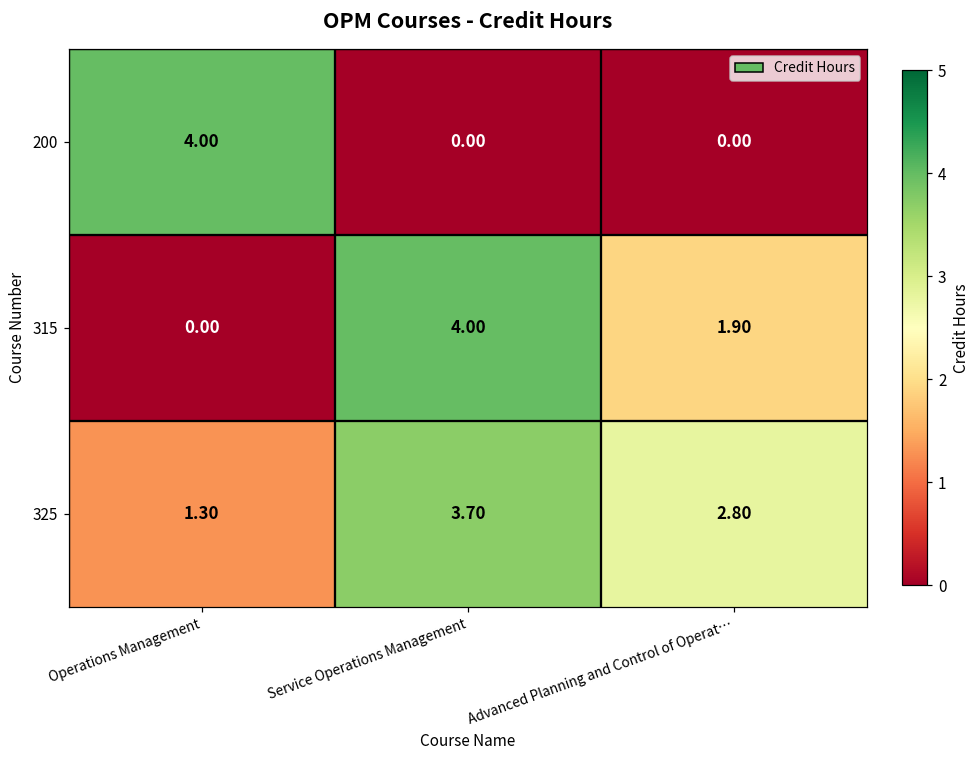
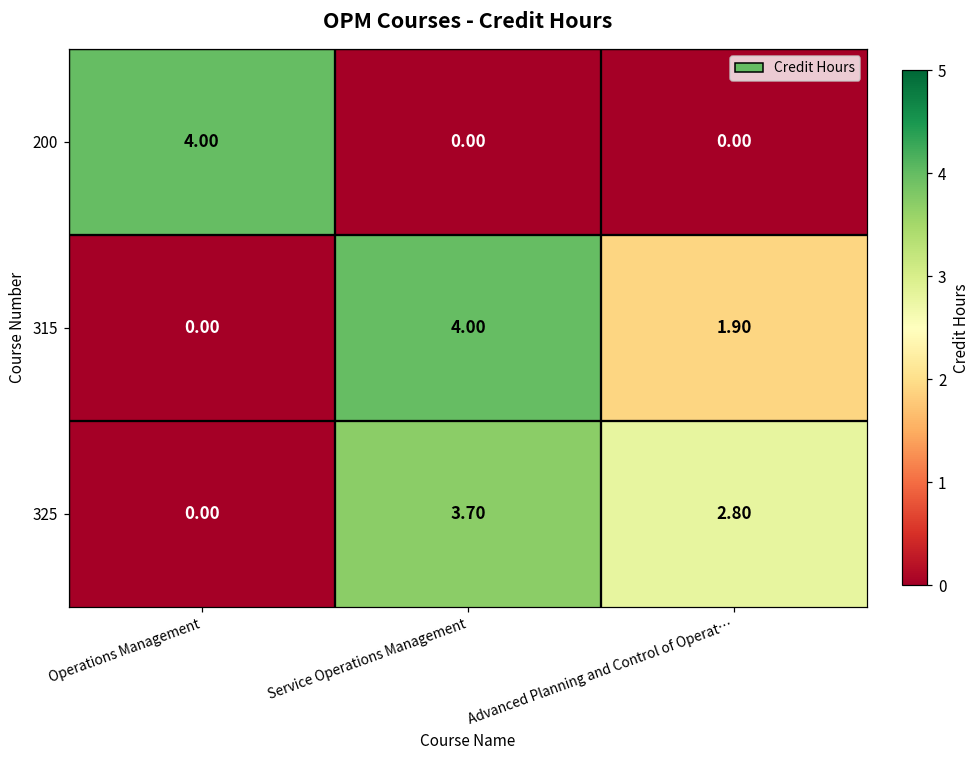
  {
    "200": {
      "Operations Management": 4.00,
      "Service Operations Management": 0.00,
      "Advanced Planning and Control of Operat…": 0.00
    },
    "315": {
      "Operations Management": 0.00,
      "Service Operations Management": 4.00,
      "Advanced Planning and Control of Operat…": 1.90
    },
    "325": {
-     "Operations Management": 1.30,
+     "Operations Management": 0.00,
      "Service Operations Management": 3.70,
      "Advanced Planning and Control of Operat…": 2.80
    }
  }
